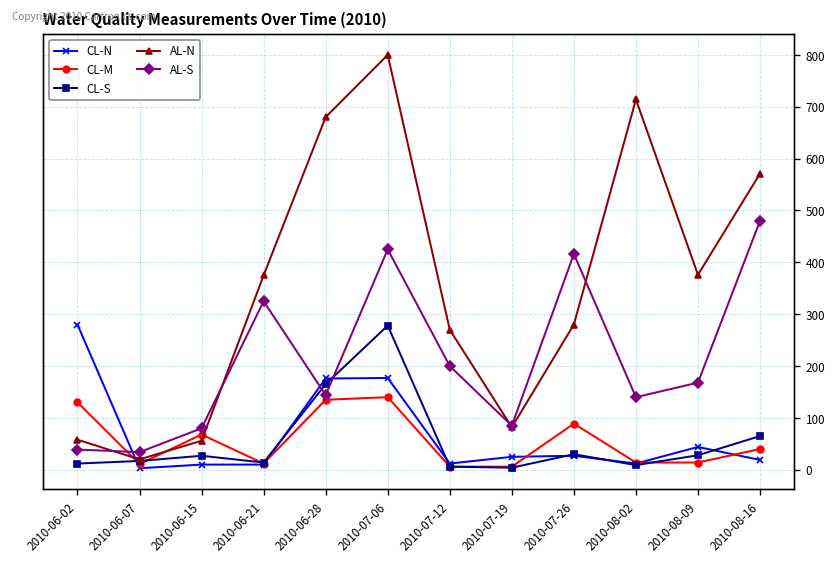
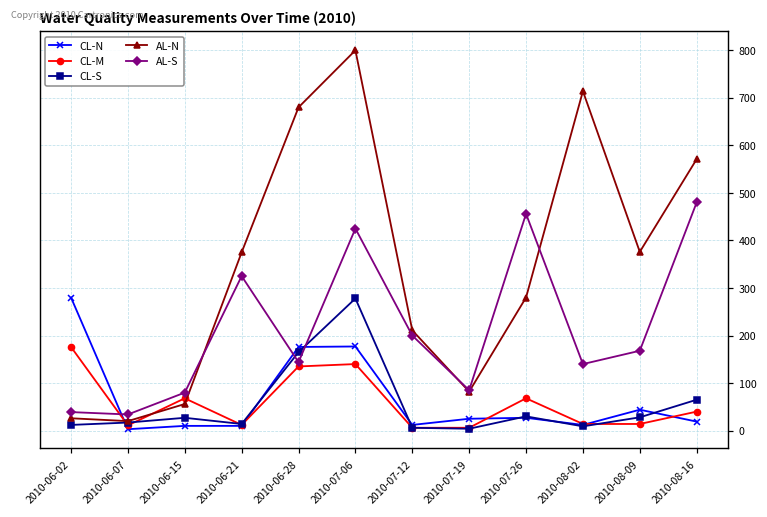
  {
    "CL-N": {
      "2010-06-02": 280,
      "2010-06-07": 0,
      "2010-06-15": 10,
      "2010-06-28": 180,
      "2010-07-06": 180,
      "2010-07-12": 10,
      "2010-07-19": 30,
      "2010-08-09": 40,
      "2010-08-16": 20
    },
    "CL-M": {
-     "2010-06-02": 130,
+     "2010-06-02": 180,
      "2010-06-07": 10,
      "2010-06-15": 70,
      "2010-06-28": 140,
      "2010-07-06": 140,
-     "2010-07-26": 90,
+     "2010-07-26": 70,
      "2010-08-09": 10,
      "2010-08-16": 40
    },
    "CL-S": {
      "2010-06-02": 10,
      "2010-06-15": 30,
      "2010-06-28": 170,
      "2010-07-06": 280,
      "2010-08-09": 30,
      "2010-08-16": 70
    },
    "AL-N": {
-     "2010-06-02": 60,
+     "2010-06-02": 30,
      "2010-06-15": 60,
      "2010-06-21": 380,
      "2010-06-28": 680,
      "2010-07-06": 800,
-     "2010-07-12": 270,
+     "2010-07-12": 210,
      "2010-07-26": 280,
      "2010-08-02": 710,
      "2010-08-09": 380,
      "2010-08-16": 570
    },
    "AL-S": {
      "2010-06-02": 40,
      "2010-06-07": 30,
      "2010-06-15": 80,
      "2010-06-21": 330,
      "2010-06-28": 140,
      "2010-07-06": 430,
      "2010-07-12": 200,
-     "2010-07-26": 420,
+     "2010-07-26": 460,
      "2010-08-02": 140,
      "2010-08-09": 170,
      "2010-08-16": 480
    }
  }
